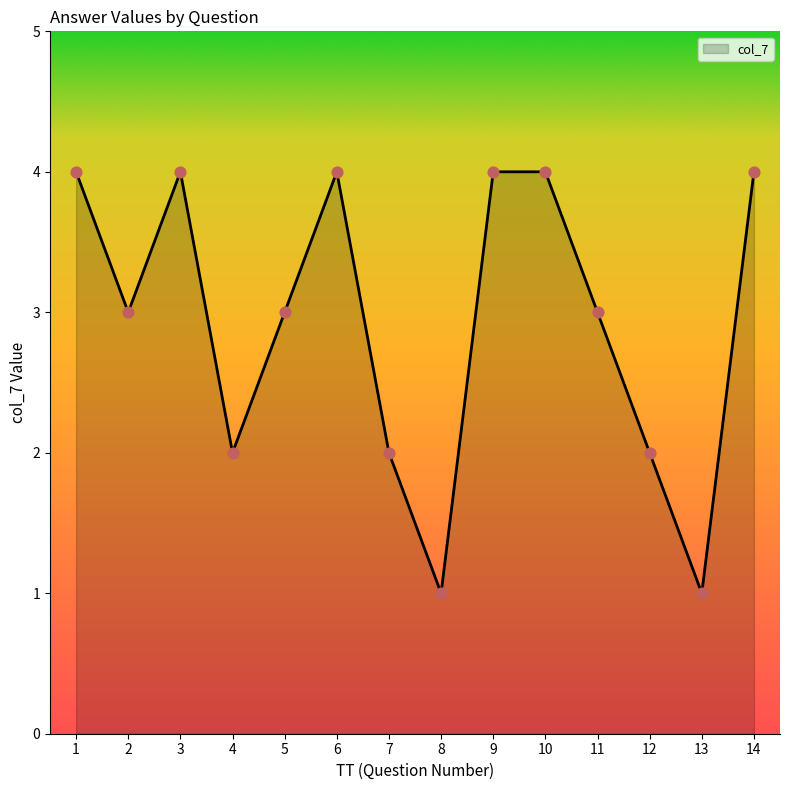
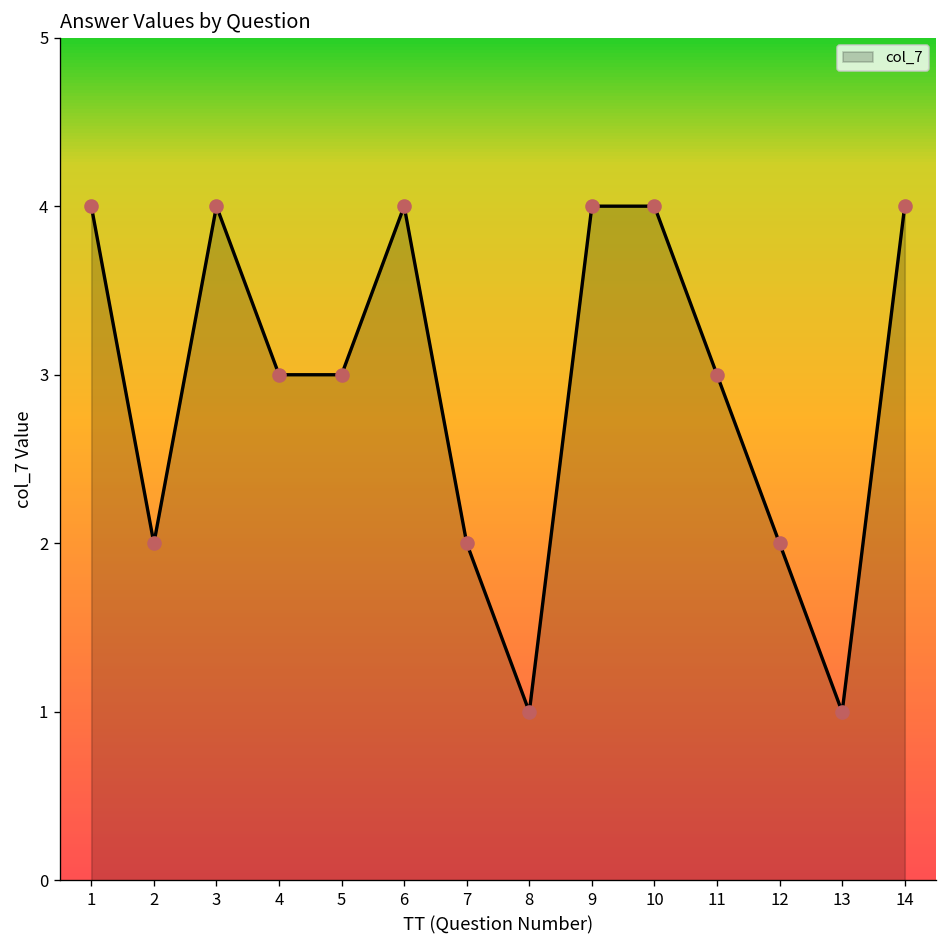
  {
    "1": 4,
-   "2": 3,
+   "2": 2,
    "3": 4,
-   "4": 2,
+   "4": 3,
    "5": 3,
    "6": 4,
    "7": 2,
    "8": 1,
    "9": 4,
    "10": 4,
    "11": 3,
    "12": 2,
    "13": 1,
    "14": 4
  }
